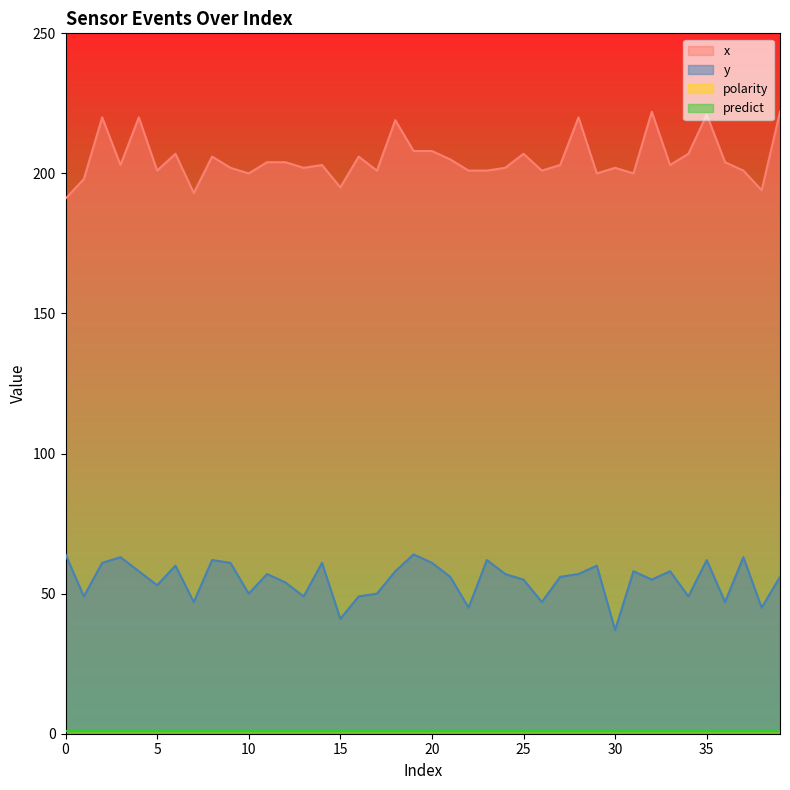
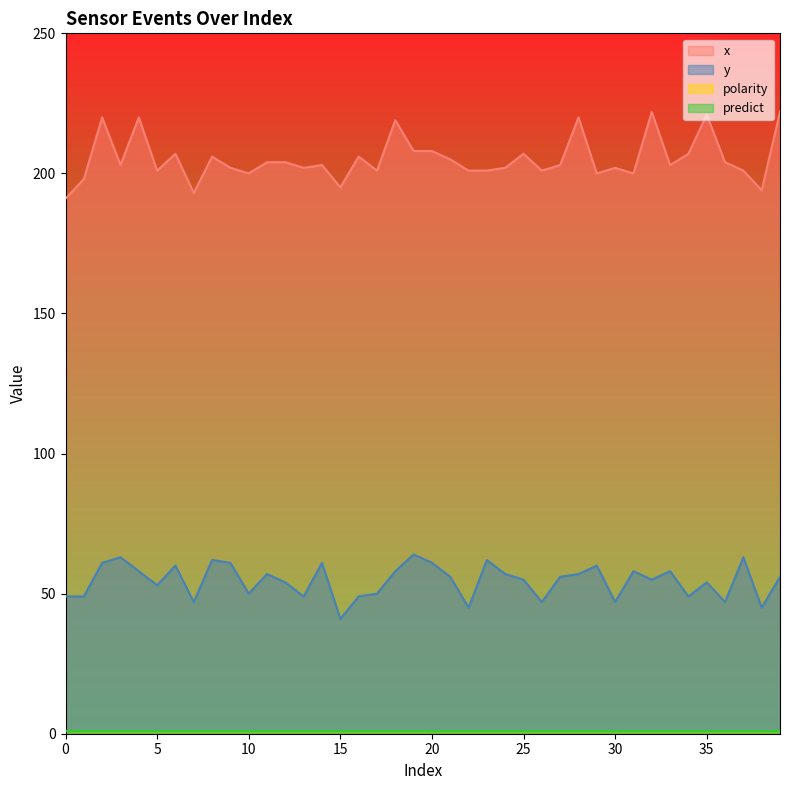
  {
    "x": {
      "0": 191,
      "5": 201,
      "10": 200,
      "15": 195,
      "20": 208,
      "25": 207,
      "30": 202
    },
    "y": {
-     "0": 64,
+     "0": 49,
      "5": 53,
      "10": 50,
      "15": 41,
      "20": 61,
      "25": 55,
-     "30": 37,
-     "35": 62
+     "30": 47,
+     "35": 54
    },
    "predict": {
      "0": 1,
      "5": 1,
      "10": 1,
      "15": 1,
      "20": 1,
      "25": 1,
      "30": 1,
      "35": 1
    }
  }
